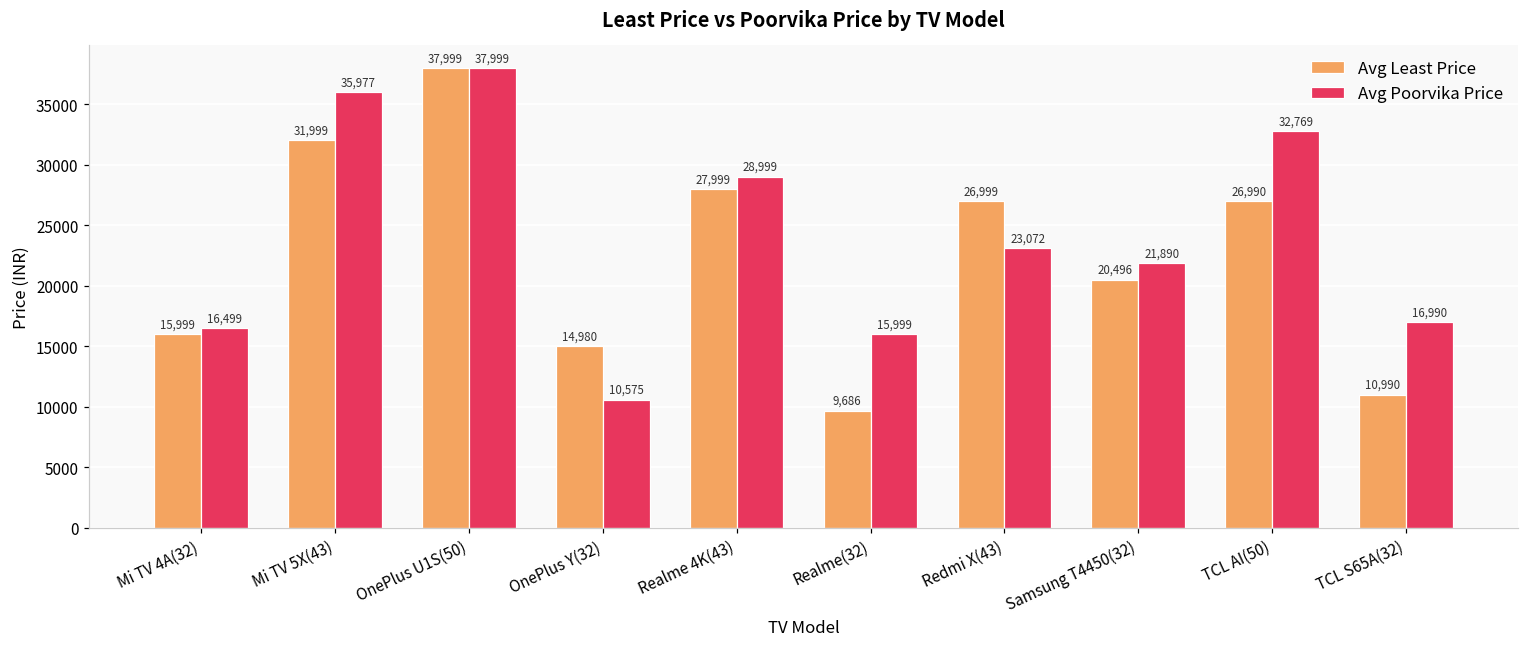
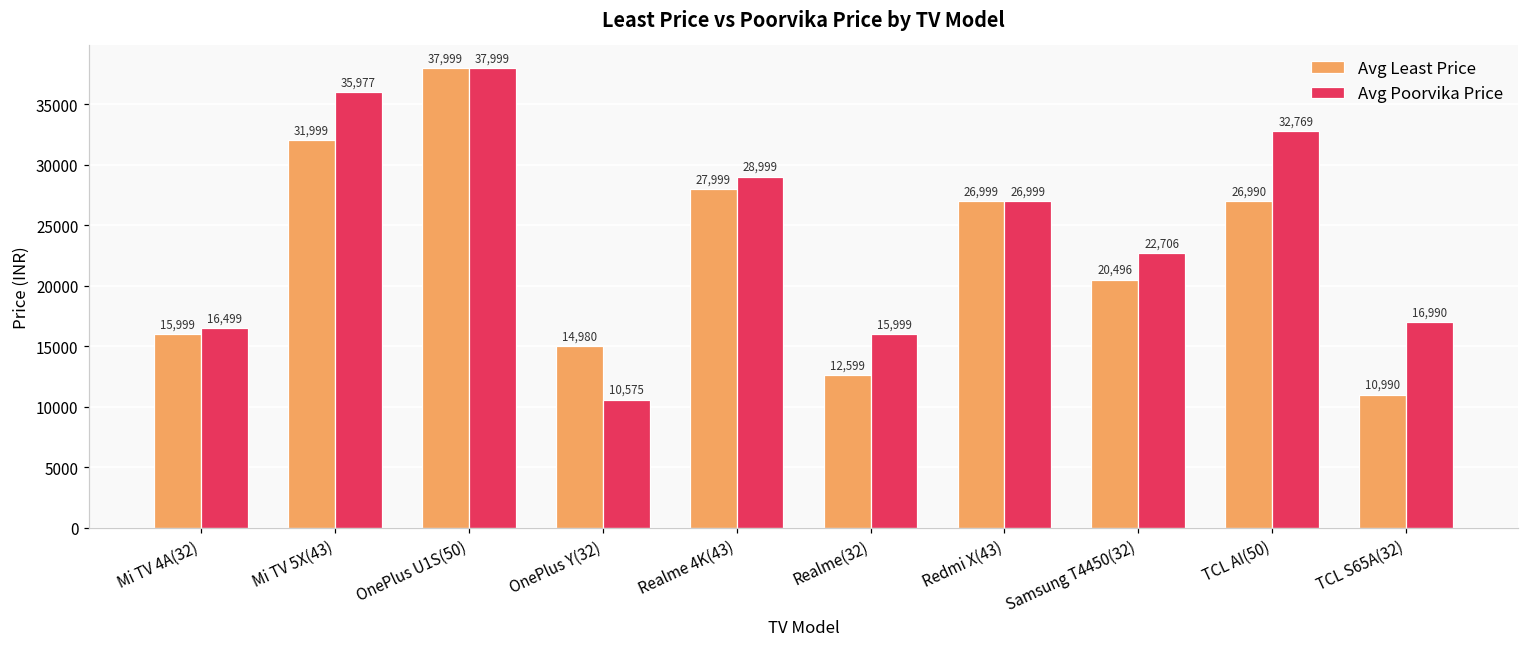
  {
    "Avg Least Price": {
      "Mi TV 4A(32)": "15,999",
      "Mi TV 5X(43)": "31,999",
      "OnePlus U1S(50)": "37,999",
      "OnePlus Y(32)": "14,980",
      "Realme 4K(43)": "27,999",
-     "Realme(32)": "9,686",
+     "Realme(32)": "12,599",
      "Redmi X(43)": "26,999",
      "Samsung T4450(32)": "20,496",
      "TCL AI(50)": "26,990",
      "TCL S65A(32)": "10,990"
    },
    "Avg Poorvika Price": {
      "Mi TV 4A(32)": "16,499",
      "Mi TV 5X(43)": "35,977",
      "OnePlus U1S(50)": "37,999",
      "OnePlus Y(32)": "10,575",
      "Realme 4K(43)": "28,999",
      "Realme(32)": "15,999",
-     "Redmi X(43)": "23,072",
-     "Samsung T4450(32)": "21,890",
+     "Redmi X(43)": "26,999",
+     "Samsung T4450(32)": "22,706",
      "TCL AI(50)": "32,769",
      "TCL S65A(32)": "16,990"
    }
  }
